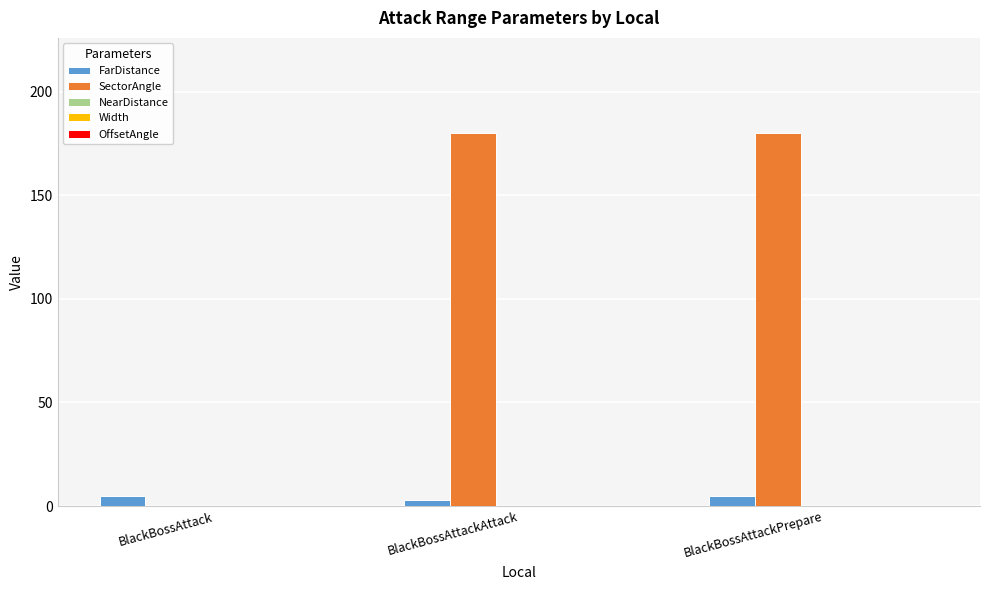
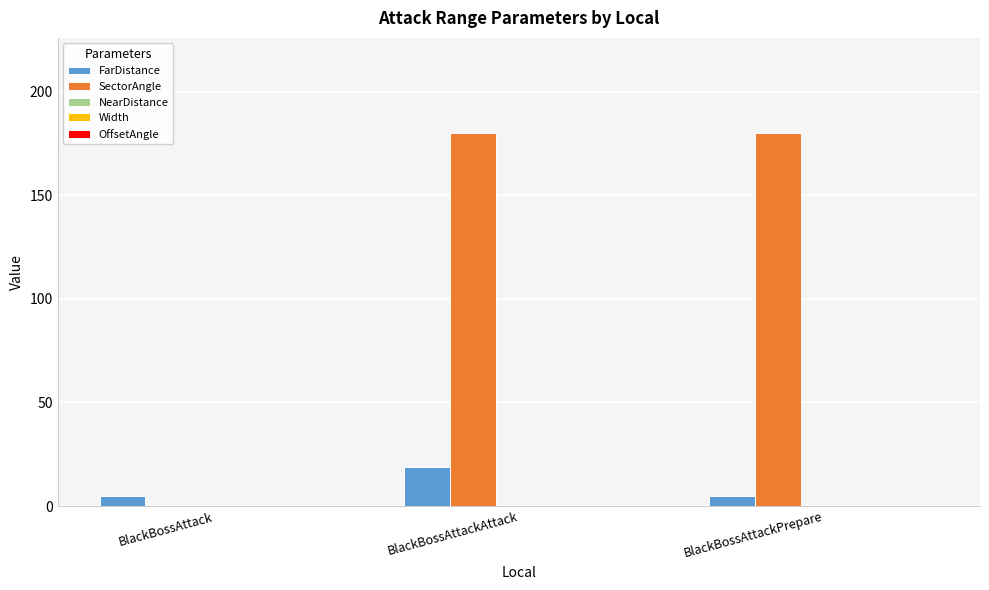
  {
    "FarDistance": {
      "BlackBossAttack": 5,
-     "BlackBossAttackAttack": 3,
+     "BlackBossAttackAttack": 19,
      "BlackBossAttackPrepare": 5
    },
    "SectorAngle": {
      "BlackBossAttack": 0,
      "BlackBossAttackAttack": 180,
      "BlackBossAttackPrepare": 180
    },
    "NearDistance": {
      "BlackBossAttack": 0,
      "BlackBossAttackAttack": 0,
      "BlackBossAttackPrepare": 0
    },
    "Width": {
      "BlackBossAttack": 0,
      "BlackBossAttackAttack": 0,
      "BlackBossAttackPrepare": 0
    },
    "OffsetAngle": {
      "BlackBossAttack": 0,
      "BlackBossAttackAttack": 0,
      "BlackBossAttackPrepare": 0
    }
  }
